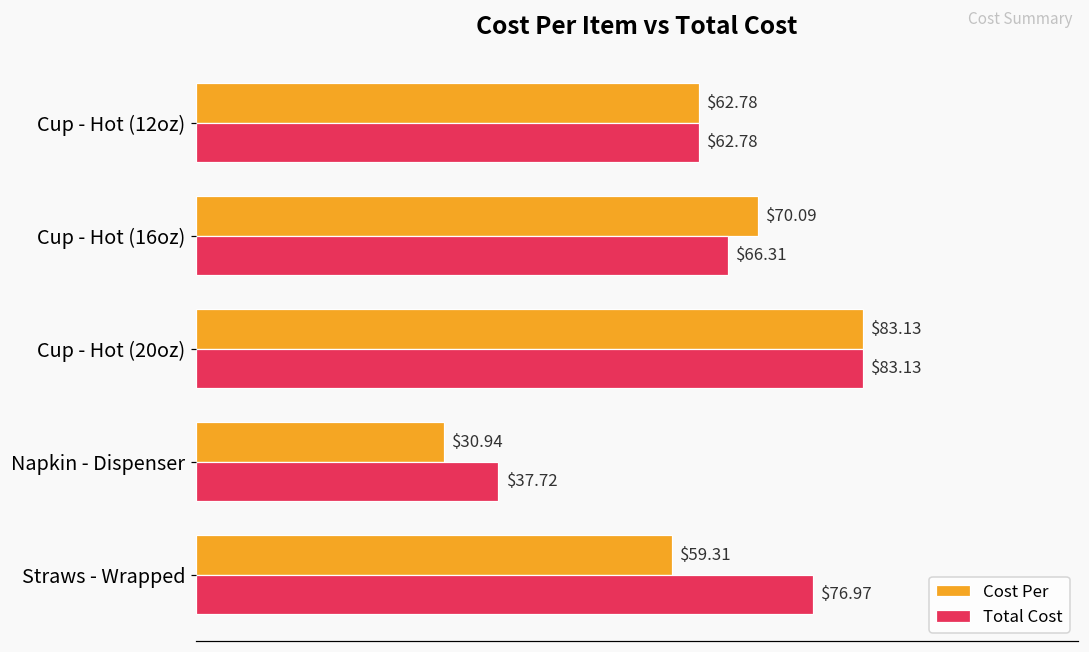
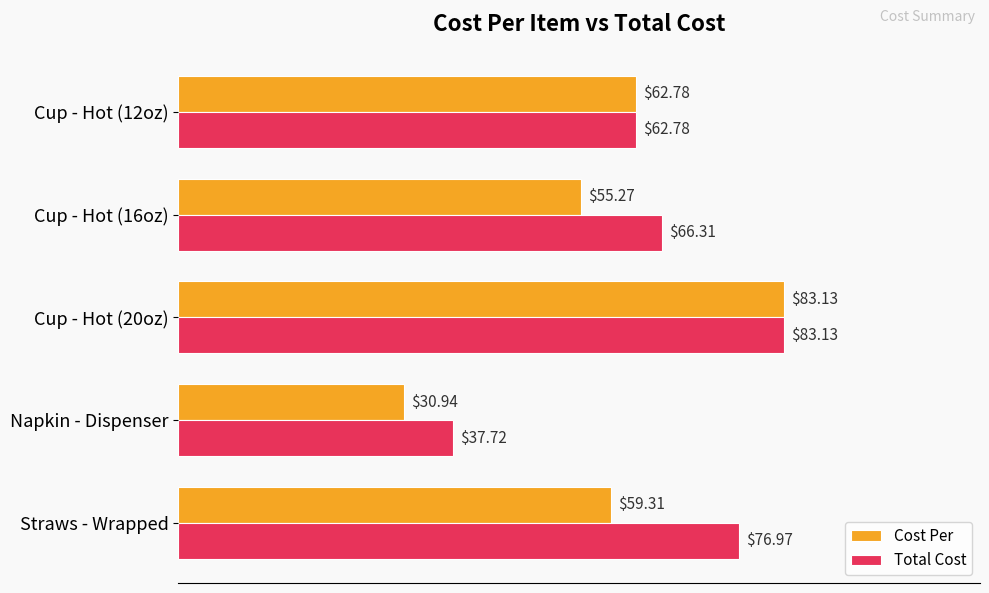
  {
    "Cost Per": {
      "Cup - Hot (12oz)": "$62.78",
-     "Cup - Hot (16oz)": "$70.09",
+     "Cup - Hot (16oz)": "$55.27",
      "Cup - Hot (20oz)": "$83.13",
      "Napkin - Dispenser": "$30.94",
      "Straws - Wrapped": "$59.31"
    },
    "Total Cost": {
      "Cup - Hot (12oz)": "$62.78",
      "Cup - Hot (16oz)": "$66.31",
      "Cup - Hot (20oz)": "$83.13",
      "Napkin - Dispenser": "$37.72",
      "Straws - Wrapped": "$76.97"
    }
  }
